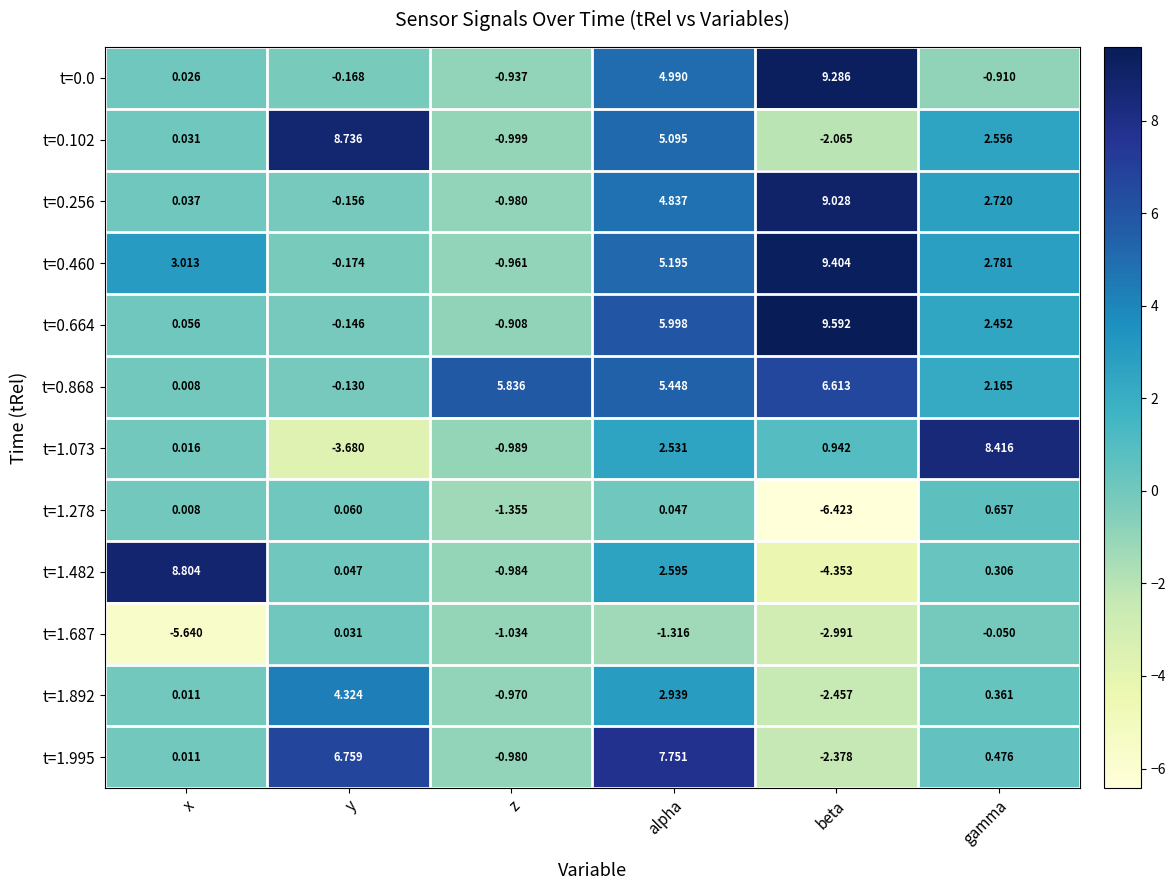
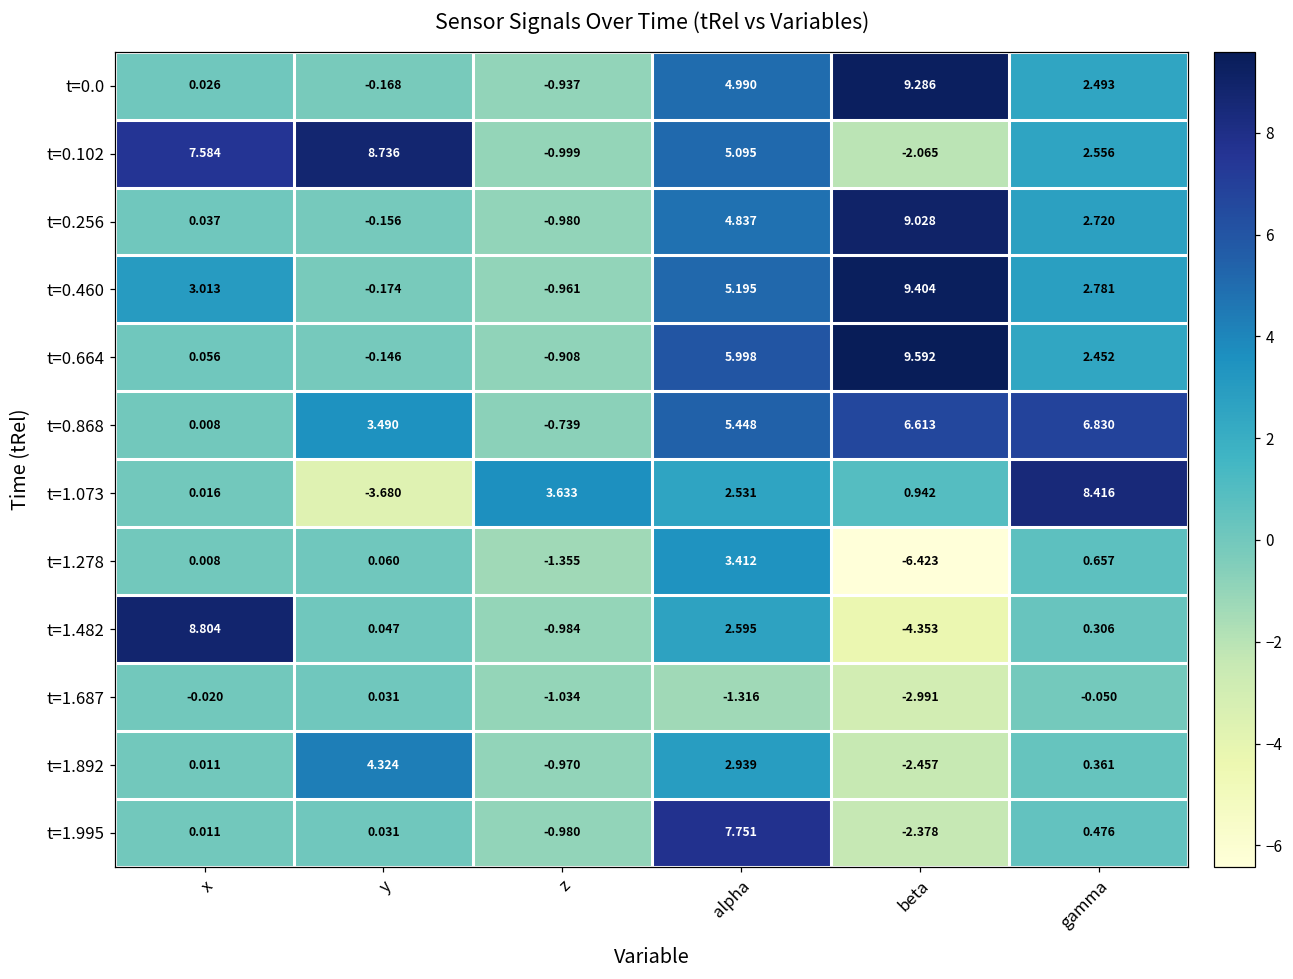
  {
    "t=0.0": {
      "x": 0.026,
      "y": -0.168,
      "z": -0.937,
      "alpha": 4.990,
      "beta": 9.286,
-     "gamma": -0.910
+     "gamma": 2.493
    },
    "t=0.102": {
-     "x": 0.031,
+     "x": 7.584,
      "y": 8.736,
      "z": -0.999,
      "alpha": 5.095,
      "beta": -2.065,
      "gamma": 2.556
    },
    "t=0.256": {
      "x": 0.037,
      "y": -0.156,
      "z": -0.980,
      "alpha": 4.837,
      "beta": 9.028,
      "gamma": 2.720
    },
    "t=0.460": {
      "x": 3.013,
      "y": -0.174,
      "z": -0.961,
      "alpha": 5.195,
      "beta": 9.404,
      "gamma": 2.781
    },
    "t=0.664": {
      "x": 0.056,
      "y": -0.146,
      "z": -0.908,
      "alpha": 5.998,
      "beta": 9.592,
      "gamma": 2.452
    },
    "t=0.868": {
      "x": 0.008,
-     "y": -0.130,
-     "z": 5.836,
+     "y": 3.490,
+     "z": -0.739,
      "alpha": 5.448,
      "beta": 6.613,
-     "gamma": 2.165
+     "gamma": 6.830
    },
    "t=1.073": {
      "x": 0.016,
      "y": -3.680,
-     "z": -0.989,
+     "z": 3.633,
      "alpha": 2.531,
      "beta": 0.942,
      "gamma": 8.416
    },
    "t=1.278": {
      "x": 0.008,
      "y": 0.060,
      "z": -1.355,
-     "alpha": 0.047,
+     "alpha": 3.412,
      "beta": -6.423,
      "gamma": 0.657
    },
    "t=1.482": {
      "x": 8.804,
      "y": 0.047,
      "z": -0.984,
      "alpha": 2.595,
      "beta": -4.353,
      "gamma": 0.306
    },
    "t=1.687": {
-     "x": -5.640,
+     "x": -0.020,
      "y": 0.031,
      "z": -1.034,
      "alpha": -1.316,
      "beta": -2.991,
      "gamma": -0.050
    },
    "t=1.892": {
      "x": 0.011,
      "y": 4.324,
      "z": -0.970,
      "alpha": 2.939,
      "beta": -2.457,
      "gamma": 0.361
    },
    "t=1.995": {
      "x": 0.011,
-     "y": 6.759,
+     "y": 0.031,
      "z": -0.980,
      "alpha": 7.751,
      "beta": -2.378,
      "gamma": 0.476
    }
  }
